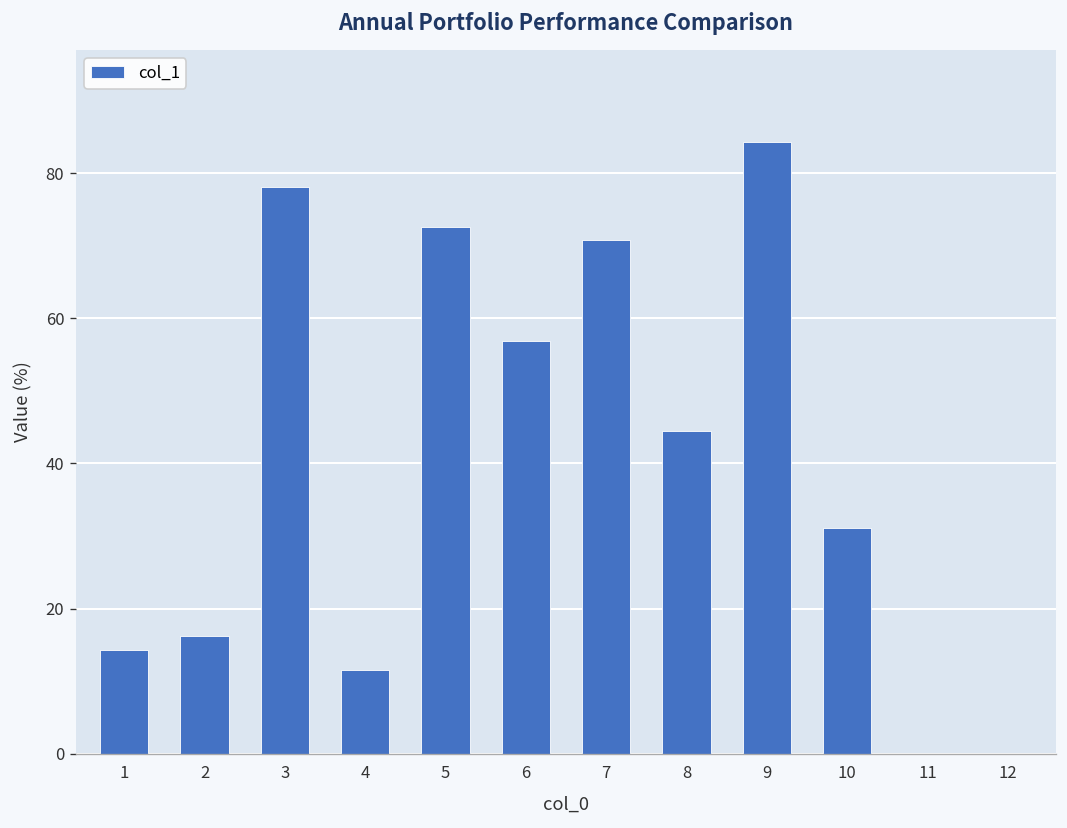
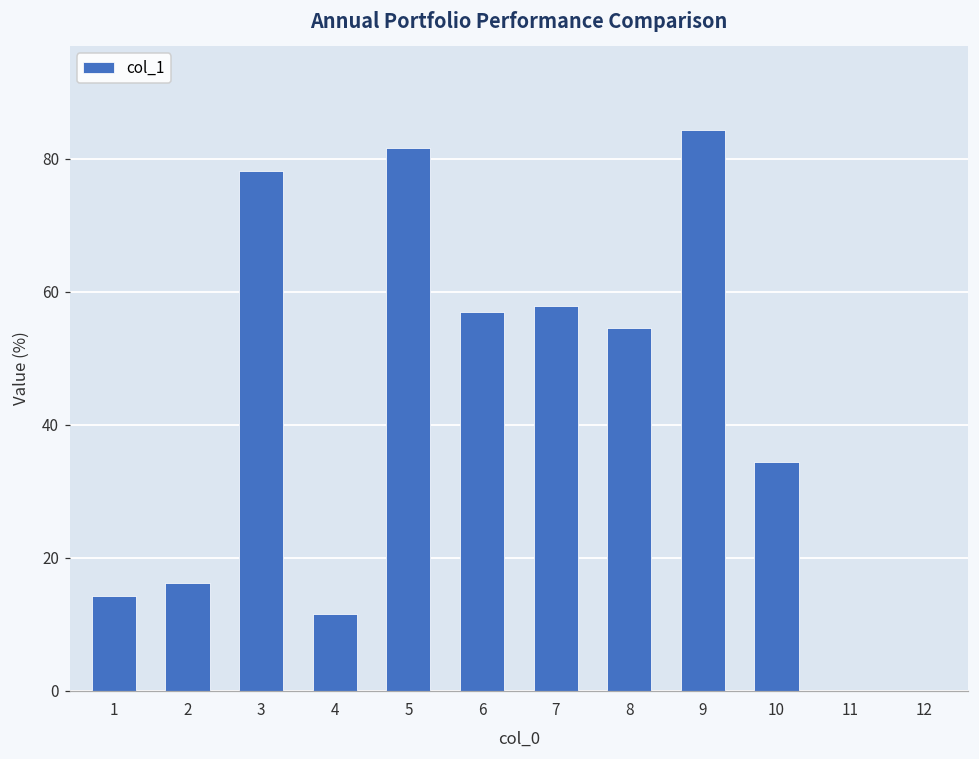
  {
    "1": 14,
    "2": 16,
    "3": 78,
    "4": 12,
-   "5": 73,
+   "5": 82,
    "6": 57,
-   "7": 71,
-   "8": 44,
+   "7": 58,
+   "8": 55,
    "9": 84,
-   "10": 31,
+   "10": 34,
    "11": 0,
    "12": 0
  }
